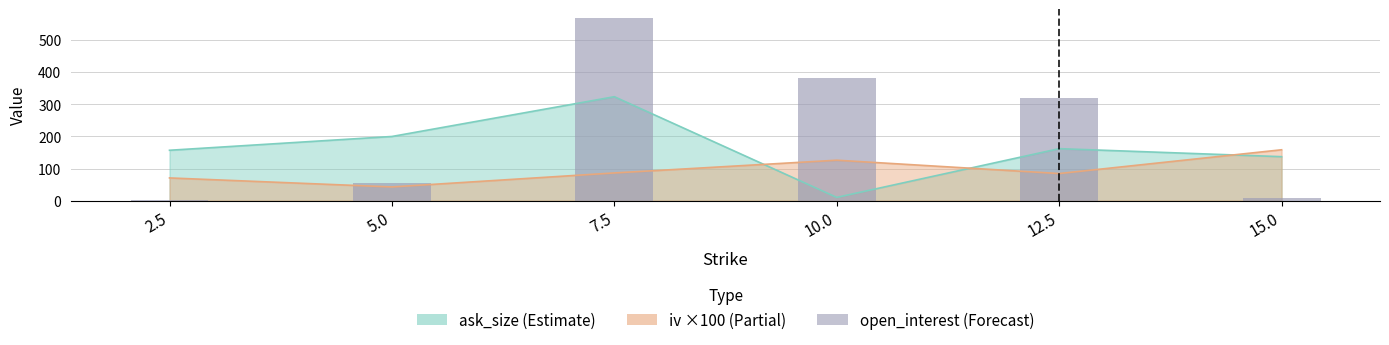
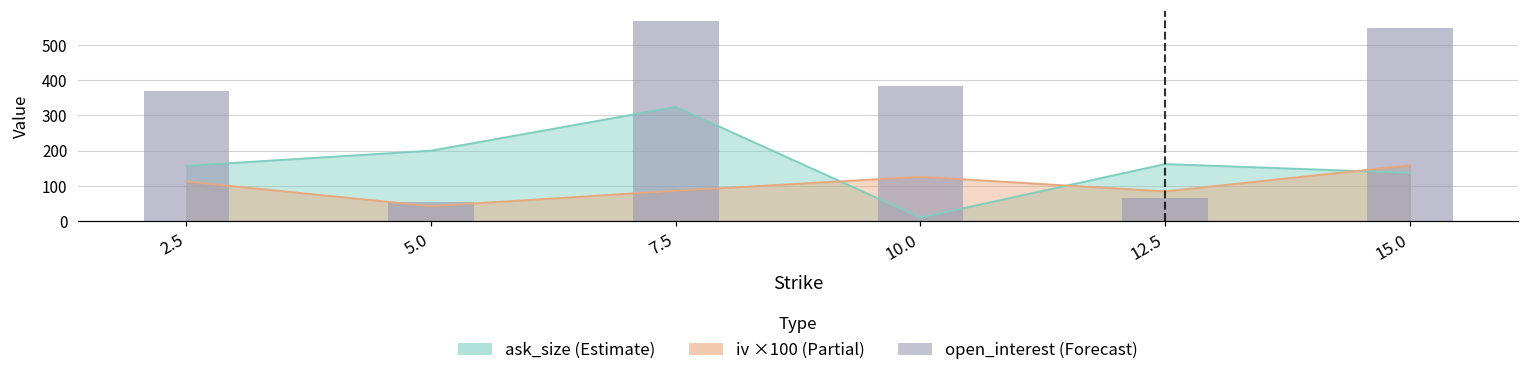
  {
    "open_interest (Forecast)": {
-     "2.5": 0,
+     "2.5": 370,
      "5.0": 60,
      "7.5": 570,
      "10.0": 380,
-     "12.5": 320,
-     "15.0": 10
+     "12.5": 70,
+     "15.0": 550
    },
    "ask_size (Estimate)": {
      "2.5": 160,
      "5.0": 200,
      "7.5": 320,
      "10.0": 10,
      "12.5": 160,
      "15.0": 140
    },
    "iv ×100 (Partial)": {
-     "2.5": 70,
+     "2.5": 110,
      "5.0": 40,
      "7.5": 90,
      "10.0": 130,
      "12.5": 80,
      "15.0": 160
    }
  }
